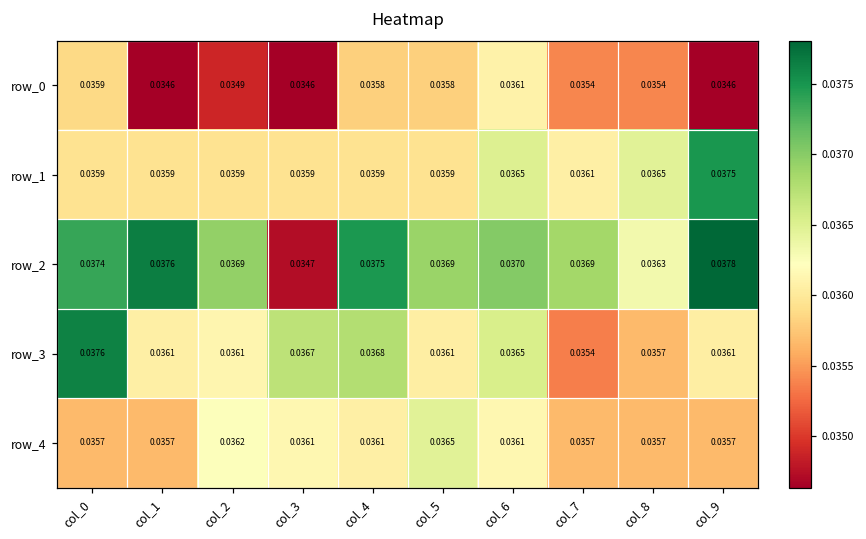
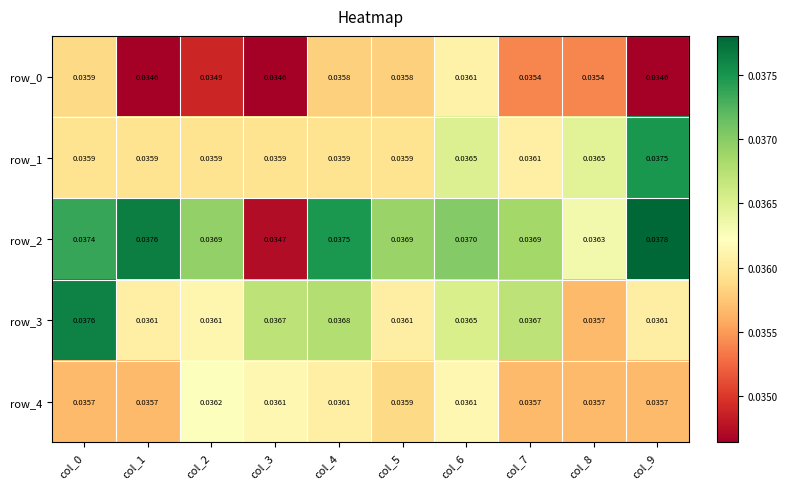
  {
    "row_0": {
      "col_0": 0.0359,
      "col_1": 0.0346,
      "col_2": 0.0349,
      "col_3": 0.0346,
      "col_4": 0.0358,
      "col_5": 0.0358,
      "col_6": 0.0361,
      "col_7": 0.0354,
      "col_8": 0.0354,
      "col_9": 0.0346
    },
    "row_1": {
      "col_0": 0.0359,
      "col_1": 0.0359,
      "col_2": 0.0359,
      "col_3": 0.0359,
      "col_4": 0.0359,
      "col_5": 0.0359,
      "col_6": 0.0365,
      "col_7": 0.0361,
      "col_8": 0.0365,
      "col_9": 0.0375
    },
    "row_2": {
      "col_0": 0.0374,
      "col_1": 0.0376,
      "col_2": 0.0369,
      "col_3": 0.0347,
      "col_4": 0.0375,
      "col_5": 0.0369,
      "col_6": 0.0370,
      "col_7": 0.0369,
      "col_8": 0.0363,
      "col_9": 0.0378
    },
    "row_3": {
      "col_0": 0.0376,
      "col_1": 0.0361,
      "col_2": 0.0361,
      "col_3": 0.0367,
      "col_4": 0.0368,
      "col_5": 0.0361,
      "col_6": 0.0365,
-     "col_7": 0.0354,
+     "col_7": 0.0367,
      "col_8": 0.0357,
      "col_9": 0.0361
    },
    "row_4": {
      "col_0": 0.0357,
      "col_1": 0.0357,
      "col_2": 0.0362,
      "col_3": 0.0361,
      "col_4": 0.0361,
-     "col_5": 0.0365,
+     "col_5": 0.0359,
      "col_6": 0.0361,
      "col_7": 0.0357,
      "col_8": 0.0357,
      "col_9": 0.0357
    }
  }
